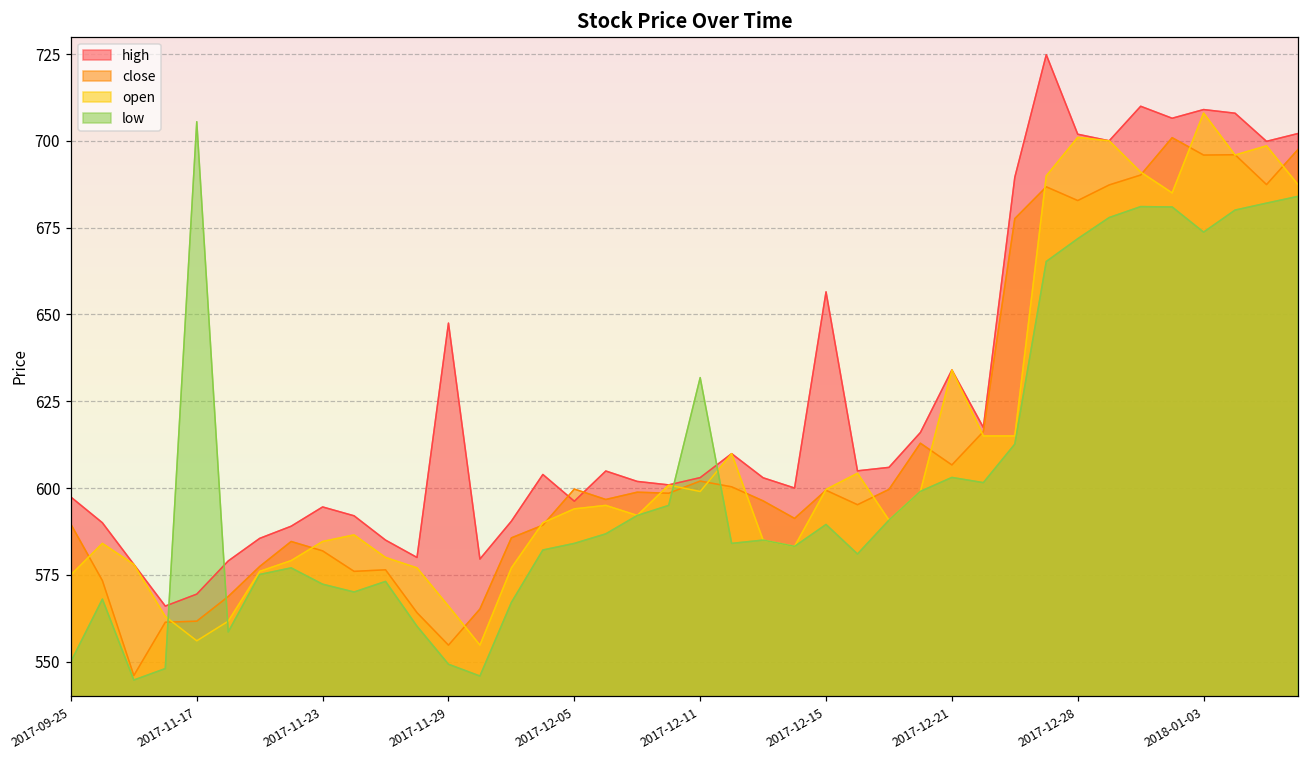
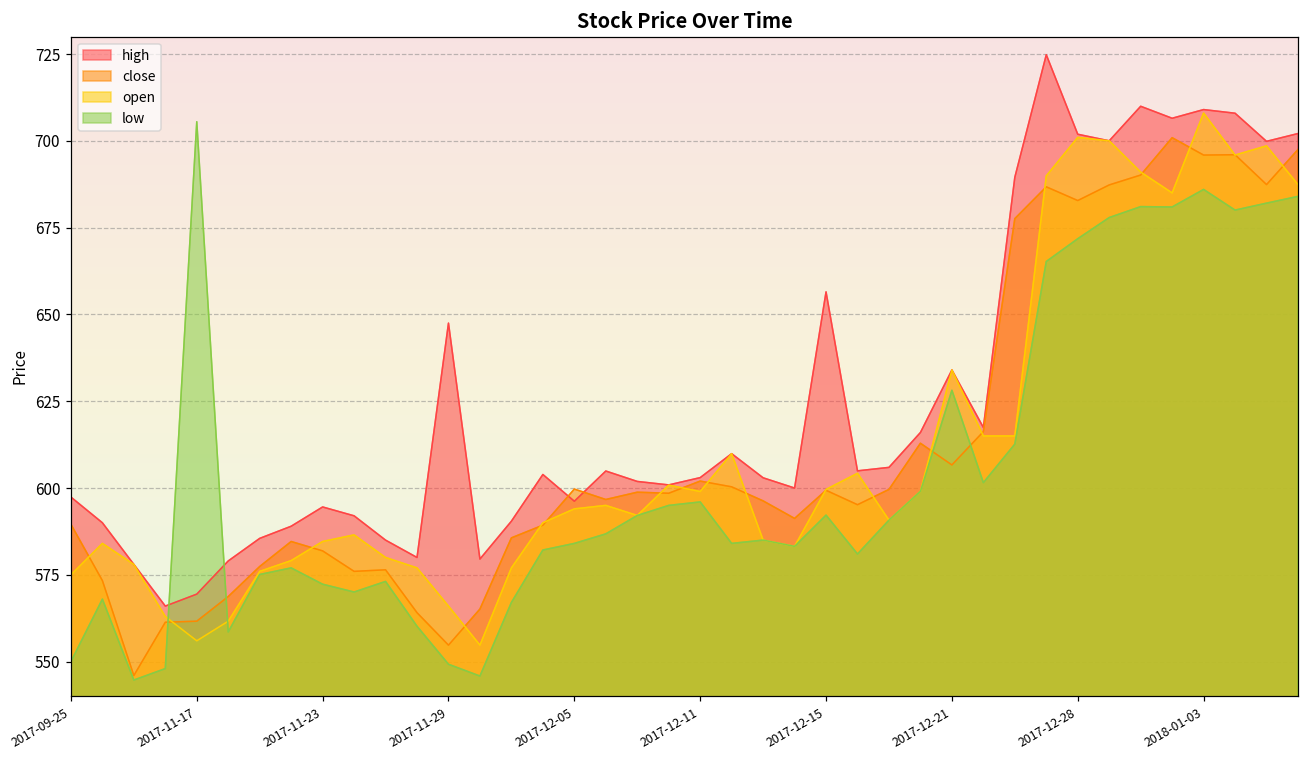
  {
    "high": {
      "2017-09-25": 597,
      "2017-11-17": 569,
      "2017-11-23": 595,
      "2017-11-29": 648,
      "2017-12-05": 596,
      "2017-12-11": 603,
      "2017-12-15": 657,
      "2017-12-28": 702,
      "2018-01-03": 709
    },
    "low": {
      "2017-09-25": 550,
      "2017-11-17": 706,
      "2017-11-23": 572,
      "2017-11-29": 549,
      "2017-12-05": 584,
-     "2017-12-11": 632,
-     "2017-12-15": 590,
-     "2017-12-21": 603,
+     "2017-12-11": 596,
+     "2017-12-15": 592,
+     "2017-12-21": 628,
      "2017-12-28": 672,
-     "2018-01-03": 674
+     "2018-01-03": 686
    }
  }
